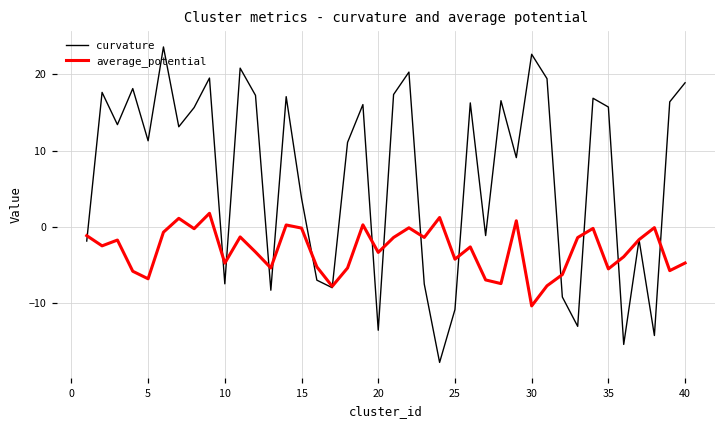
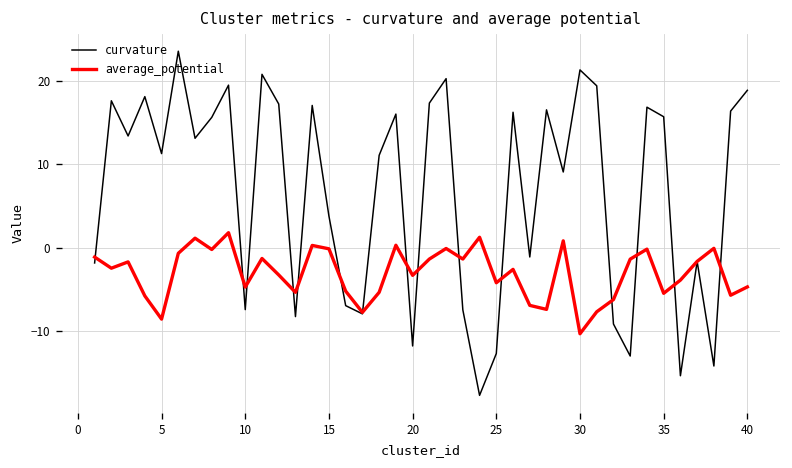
  {
    "curvature": {
      "5": 11,
      "10": -7,
      "15": 4,
-     "20": -14,
-     "25": -11,
-     "30": 23,
+     "20": -12,
+     "25": -13,
+     "30": 21,
      "35": 16,
      "40": 19
    },
    "average_potential": {
-     "5": -7,
+     "5": -9,
      "10": -5,
      "15": 0,
      "20": -3,
      "25": -4,
      "30": -10,
      "35": -6,
      "40": -5
    }
  }
